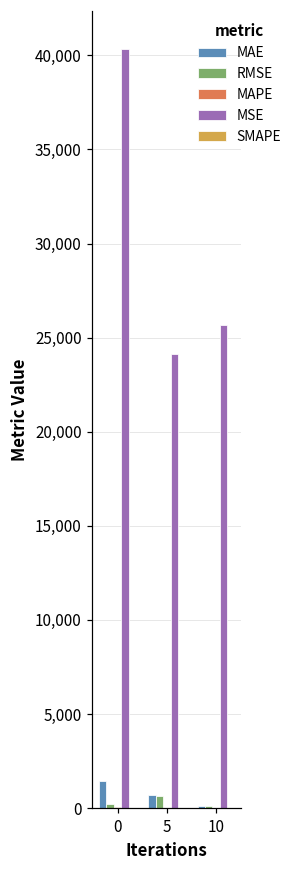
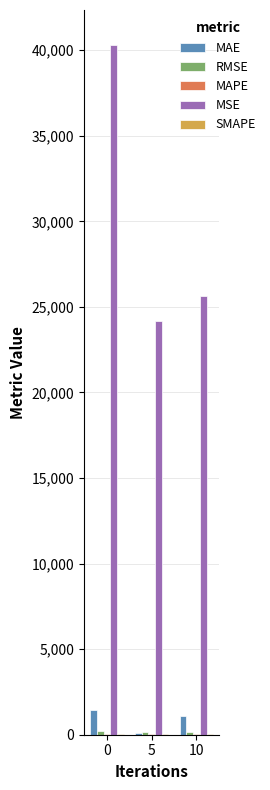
  {
    "MAE": {
      "0": "1,500",
-     "5": "700",
-     "10": "100"
+     "5": "100",
+     "10": "1,100"
    },
    "RMSE": {
      "0": "200",
-     "5": "700"
+     "5": "200"
    },
    "MSE": {
      "0": "40,300",
      "5": "24,200",
      "10": "25,700"
    }
  }
